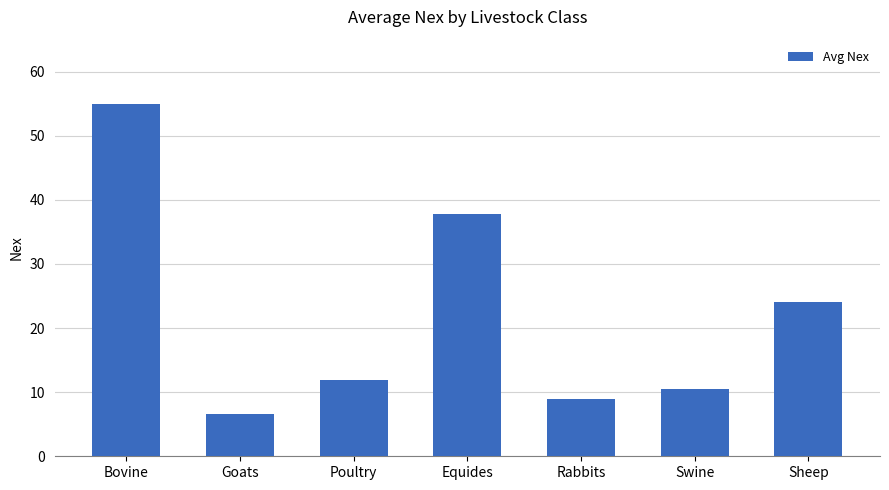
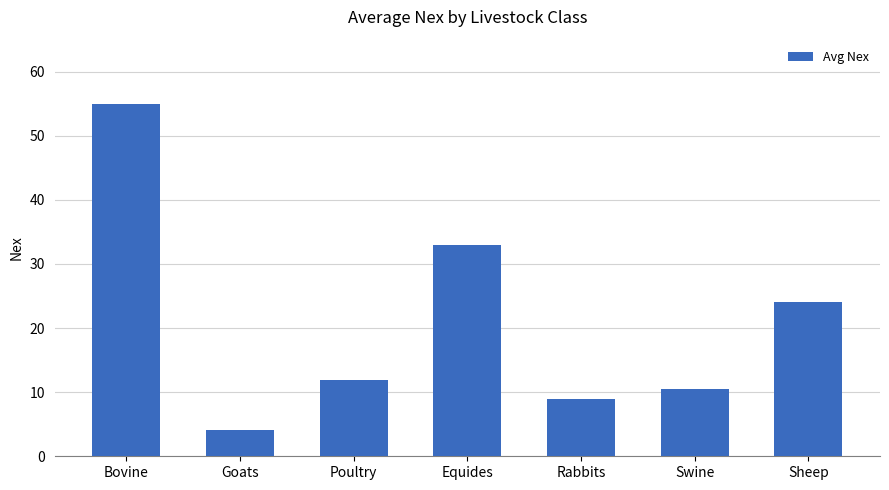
  {
    "Bovine": 55,
-   "Goats": 7,
+   "Goats": 4,
    "Poultry": 12,
-   "Equides": 38,
+   "Equides": 33,
    "Rabbits": 9,
    "Swine": 11,
    "Sheep": 24
  }
